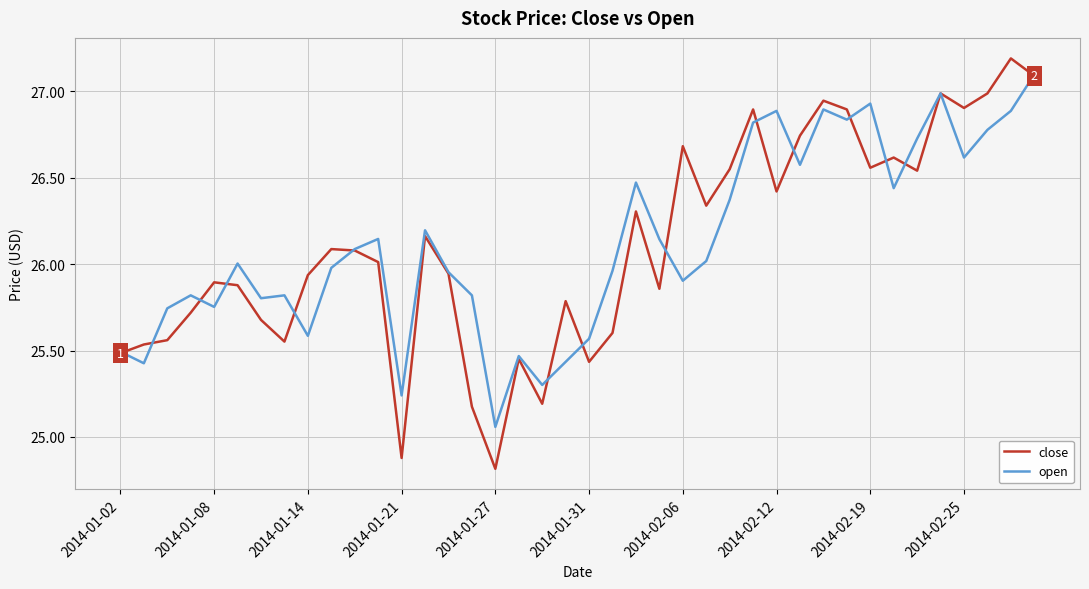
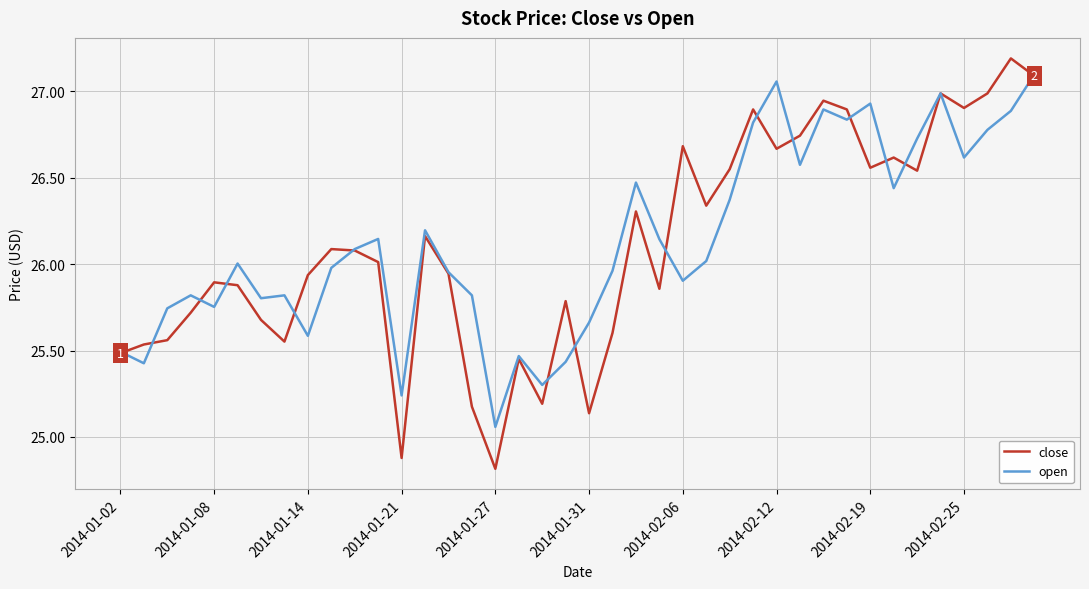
  {
    "close": {
      "2014-01-08": 25.90,
      "2014-01-14": 25.94,
      "2014-01-21": 24.88,
      "2014-01-27": 24.82,
-     "2014-01-31": 25.43,
+     "2014-01-31": 25.14,
      "2014-02-06": 26.68,
-     "2014-02-12": 26.42,
+     "2014-02-12": 26.67,
      "2014-02-19": 26.56,
      "2014-02-25": 26.90
    },
    "open": {
      "2014-01-08": 25.75,
      "2014-01-14": 25.59,
      "2014-01-21": 25.24,
      "2014-01-27": 25.06,
-     "2014-01-31": 25.57,
+     "2014-01-31": 25.66,
      "2014-02-06": 25.90,
-     "2014-02-12": 26.89,
+     "2014-02-12": 27.06,
      "2014-02-19": 26.93,
      "2014-02-25": 26.62
    }
  }
